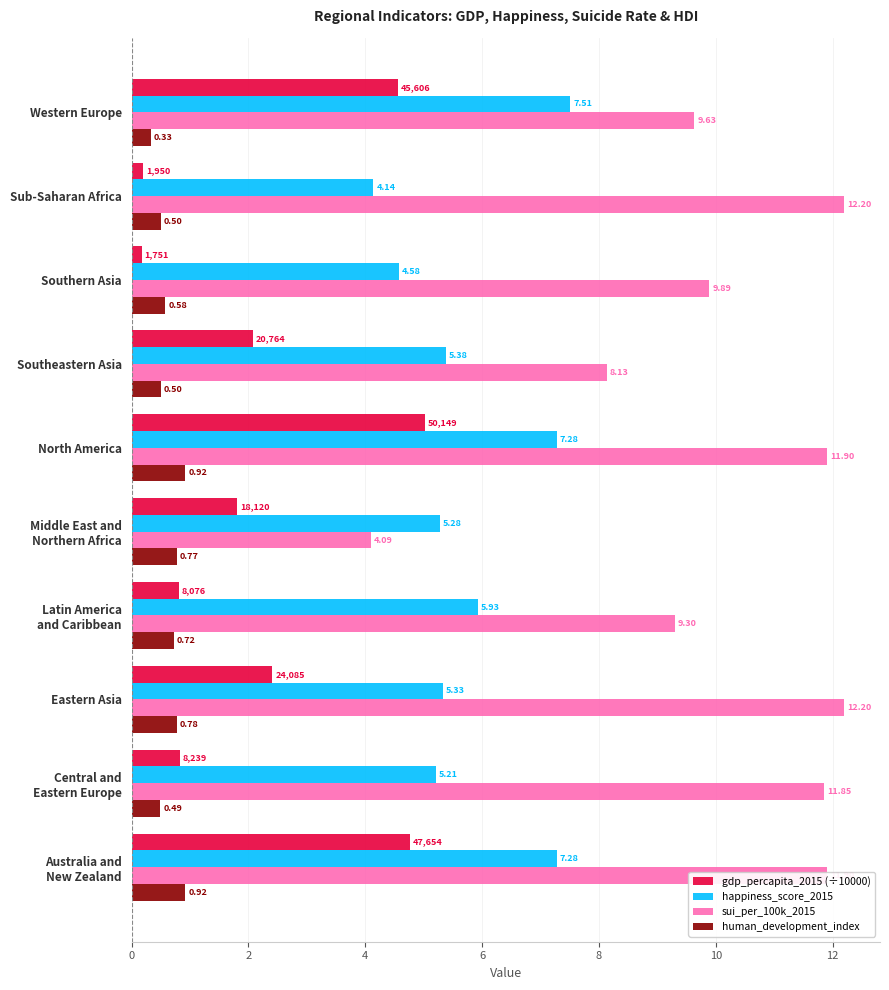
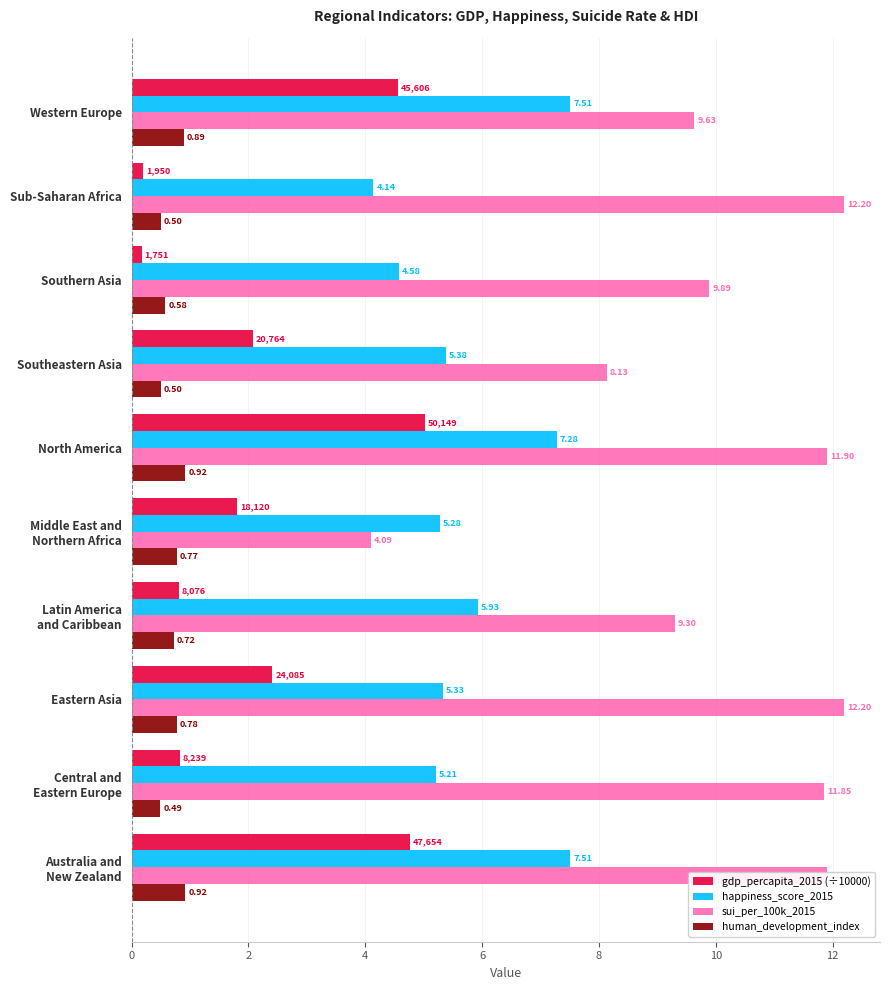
  {
    "happiness_score_2015": {
      "Western Europe": 7.51,
      "Sub-Saharan Africa": 4.14,
      "Southern Asia": 4.58,
      "Southeastern Asia": 5.38,
      "North America": 7.28,
      "Middle East and Northern Africa": 5.28,
      "Latin America and Caribbean": 5.93,
      "Eastern Asia": 5.33,
      "Central and Eastern Europe": 5.21,
-     "Australia and New Zealand": 7.28
+     "Australia and New Zealand": 7.51
    },
    "sui_per_100k_2015": {
      "Western Europe": 9.63,
      "Sub-Saharan Africa": 12.20,
      "Southern Asia": 9.89,
      "Southeastern Asia": 8.13,
      "North America": 11.90,
      "Middle East and Northern Africa": 4.09,
      "Latin America and Caribbean": 9.30,
      "Eastern Asia": 12.20,
      "Central and Eastern Europe": 11.85
    },
    "human_development_index": {
-     "Western Europe": 0.33,
+     "Western Europe": 0.89,
      "Sub-Saharan Africa": 0.50,
      "Southern Asia": 0.58,
      "Southeastern Asia": 0.50,
      "North America": 0.92,
      "Middle East and Northern Africa": 0.77,
      "Latin America and Caribbean": 0.72,
      "Eastern Asia": 0.78,
      "Central and Eastern Europe": 0.49,
      "Australia and New Zealand": 0.92
    }
  }
